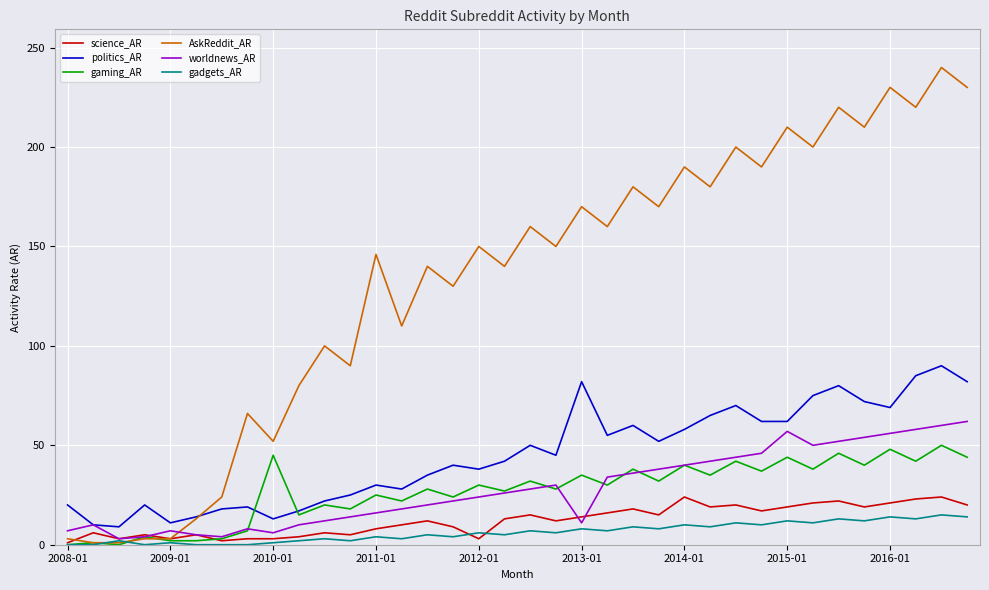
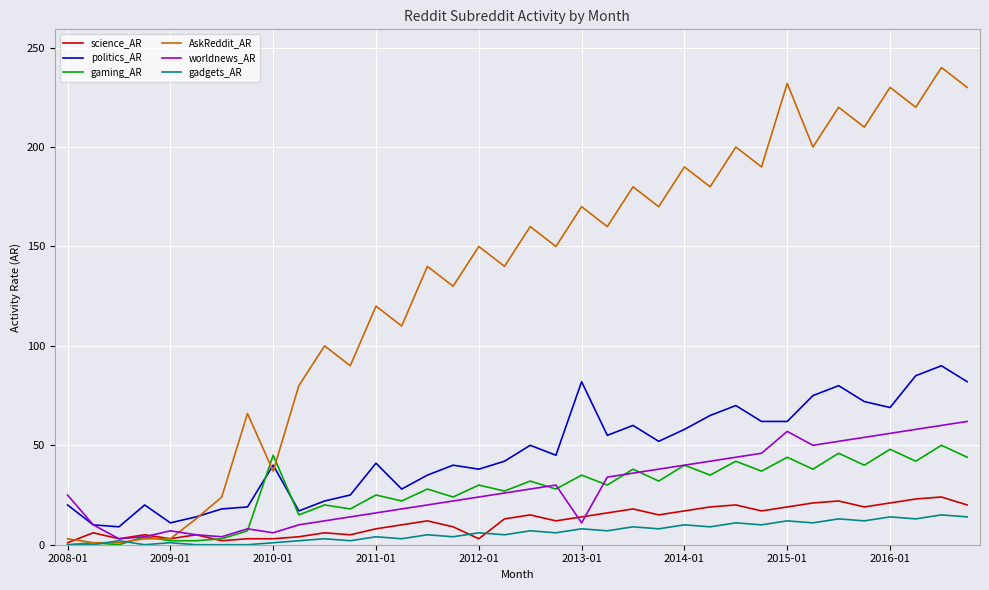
  {
    "science_AR": {
      "2010-01": 3,
      "2011-01": 8,
      "2012-01": 3,
      "2013-01": 14,
-     "2014-01": 24,
+     "2014-01": 17,
      "2015-01": 19,
      "2016-01": 21
    },
    "politics_AR": {
      "2008-01": 20,
      "2009-01": 11,
-     "2010-01": 13,
-     "2011-01": 30,
+     "2010-01": 40,
+     "2011-01": 41,
      "2012-01": 38,
      "2013-01": 82,
      "2014-01": 58,
      "2015-01": 62,
      "2016-01": 69
    },
    "gaming_AR": {
      "2010-01": 45,
      "2011-01": 25,
      "2012-01": 30,
      "2013-01": 35,
      "2015-01": 44,
      "2016-01": 48
    },
    "AskReddit_AR": {
      "2008-01": 3,
-     "2010-01": 52,
-     "2011-01": 146,
+     "2010-01": 37,
+     "2011-01": 120,
      "2012-01": 150,
      "2013-01": 170,
      "2014-01": 190,
-     "2015-01": 210,
+     "2015-01": 232,
      "2016-01": 230
    },
    "worldnews_AR": {
-     "2008-01": 7,
+     "2008-01": 25,
      "2009-01": 7,
      "2010-01": 6,
      "2011-01": 16,
      "2012-01": 24,
      "2013-01": 11,
      "2015-01": 57,
      "2016-01": 56
    },
    "gadgets_AR": {
      "2010-01": 1,
      "2011-01": 4,
      "2012-01": 6,
      "2013-01": 8,
      "2014-01": 10,
      "2015-01": 12,
      "2016-01": 14
    }
  }
